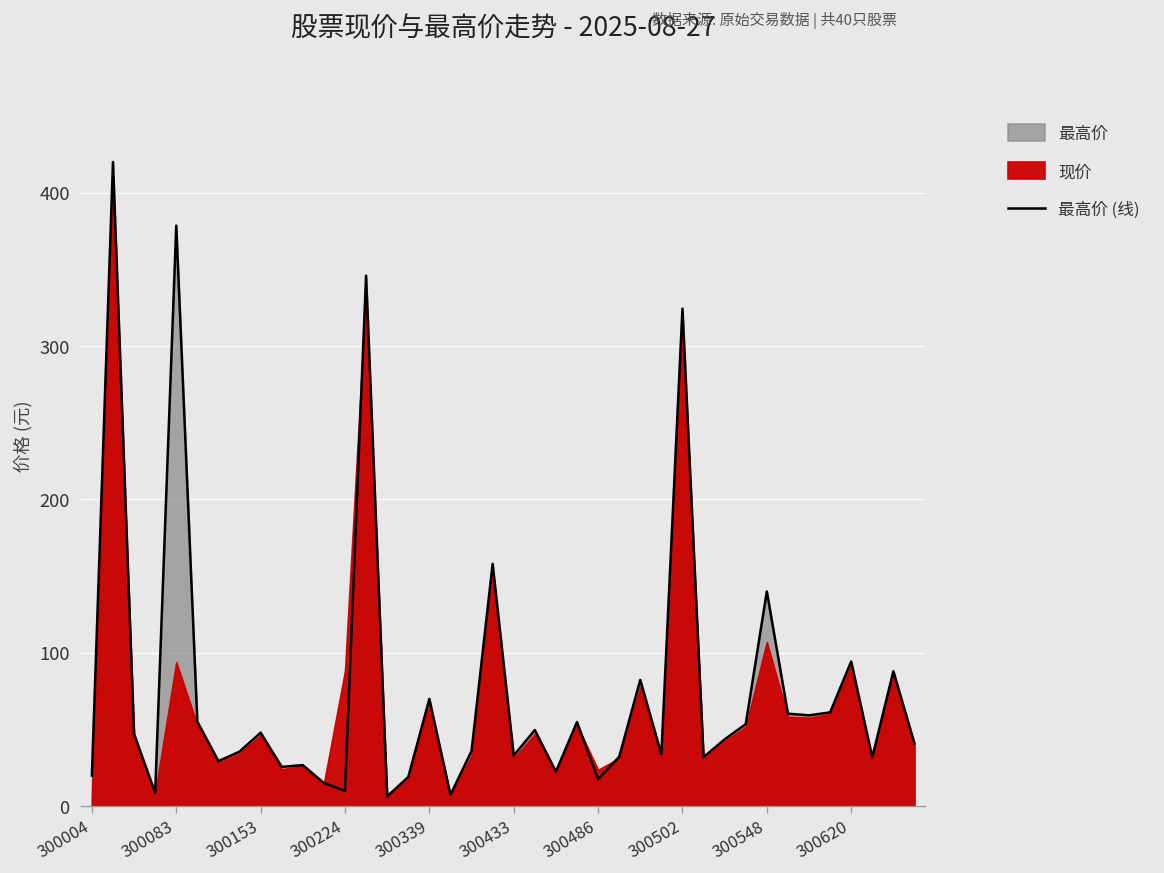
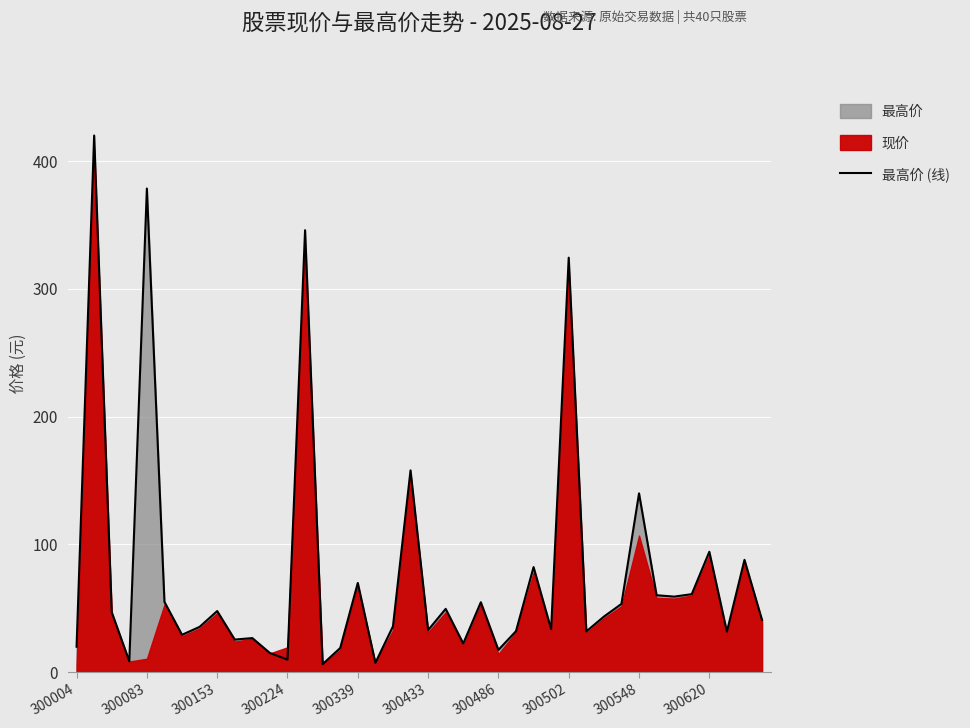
  {
    "最高价": {
      "300004": 20,
      "300083": 379,
      "300224": 10,
      "300339": 70,
      "300486": 18,
      "300502": 324,
      "300548": 140,
      "300620": 94
    },
    "现价": {
      "300004": 5,
-     "300083": 94,
-     "300224": 88,
+     "300083": 11,
+     "300224": 20,
      "300339": 68,
-     "300486": 24,
+     "300486": 14,
      "300502": 316,
      "300548": 107,
      "300620": 92
    }
  }
